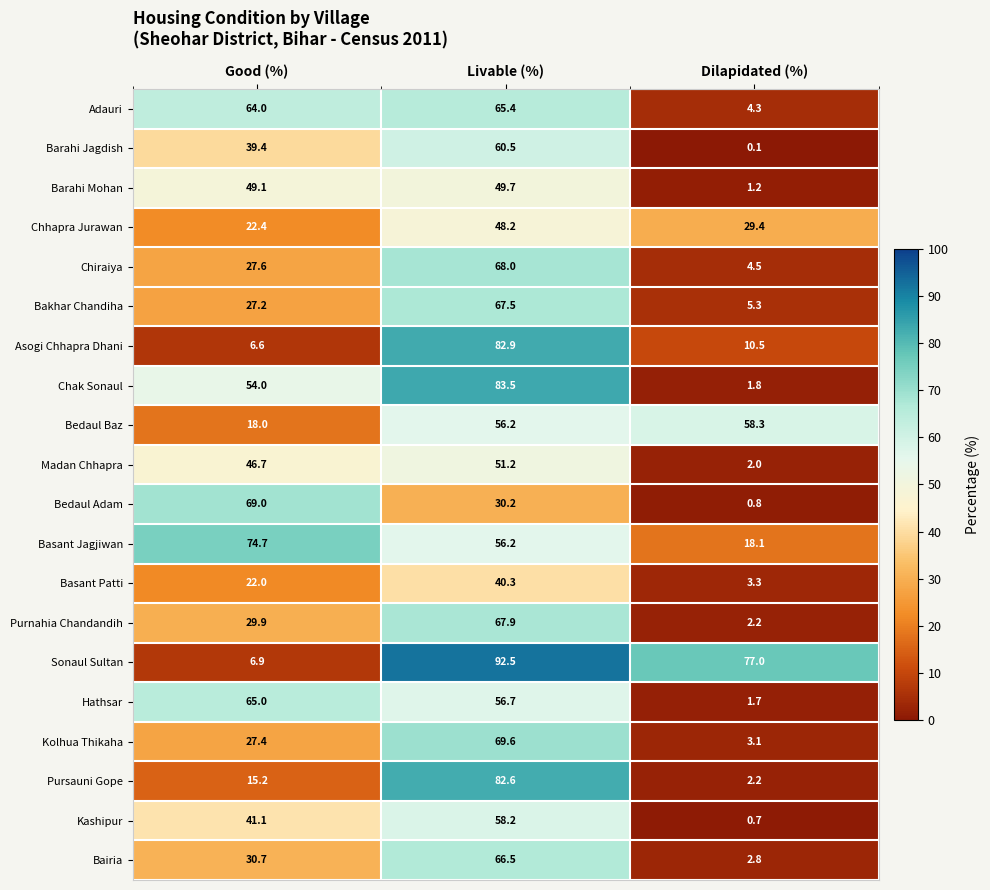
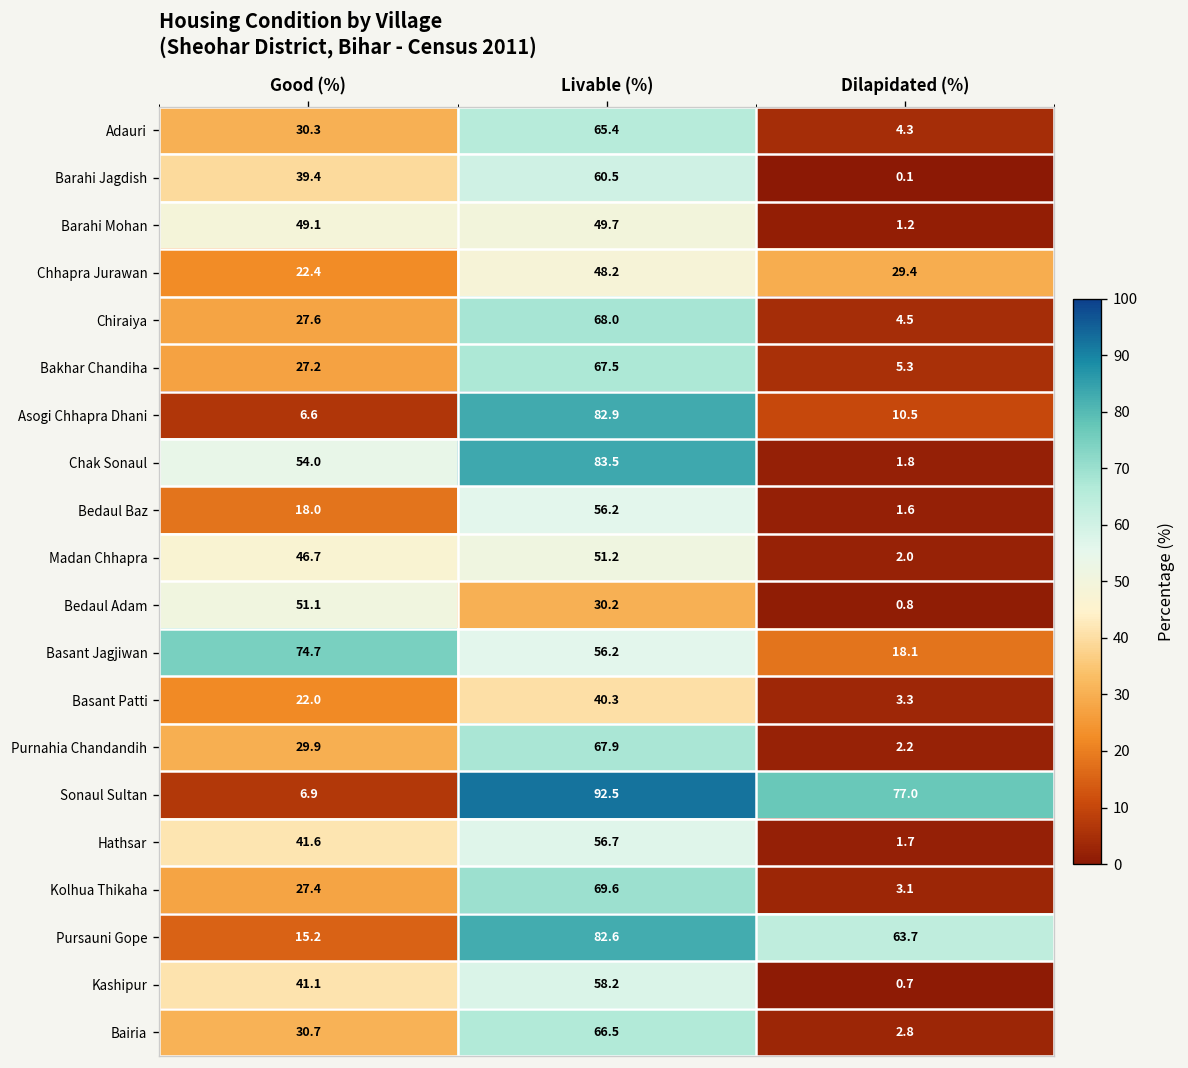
  {
    "Adauri": {
-     "Good (%)": 64.0,
+     "Good (%)": 30.3,
      "Livable (%)": 65.4,
      "Dilapidated (%)": 4.3
    },
    "Barahi Jagdish": {
      "Good (%)": 39.4,
      "Livable (%)": 60.5,
      "Dilapidated (%)": 0.1
    },
    "Barahi Mohan": {
      "Good (%)": 49.1,
      "Livable (%)": 49.7,
      "Dilapidated (%)": 1.2
    },
    "Chhapra Jurawan": {
      "Good (%)": 22.4,
      "Livable (%)": 48.2,
      "Dilapidated (%)": 29.4
    },
    "Chiraiya": {
      "Good (%)": 27.6,
      "Livable (%)": 68.0,
      "Dilapidated (%)": 4.5
    },
    "Bakhar Chandiha": {
      "Good (%)": 27.2,
      "Livable (%)": 67.5,
      "Dilapidated (%)": 5.3
    },
    "Asogi Chhapra Dhani": {
      "Good (%)": 6.6,
      "Livable (%)": 82.9,
      "Dilapidated (%)": 10.5
    },
    "Chak Sonaul": {
      "Good (%)": 54.0,
      "Livable (%)": 83.5,
      "Dilapidated (%)": 1.8
    },
    "Bedaul Baz": {
      "Good (%)": 18.0,
      "Livable (%)": 56.2,
-     "Dilapidated (%)": 58.3
+     "Dilapidated (%)": 1.6
    },
    "Madan Chhapra": {
      "Good (%)": 46.7,
      "Livable (%)": 51.2,
      "Dilapidated (%)": 2.0
    },
    "Bedaul Adam": {
-     "Good (%)": 69.0,
+     "Good (%)": 51.1,
      "Livable (%)": 30.2,
      "Dilapidated (%)": 0.8
    },
    "Basant Jagjiwan": {
      "Good (%)": 74.7,
      "Livable (%)": 56.2,
      "Dilapidated (%)": 18.1
    },
    "Basant Patti": {
      "Good (%)": 22.0,
      "Livable (%)": 40.3,
      "Dilapidated (%)": 3.3
    },
    "Purnahia Chandandih": {
      "Good (%)": 29.9,
      "Livable (%)": 67.9,
      "Dilapidated (%)": 2.2
    },
    "Sonaul Sultan": {
      "Good (%)": 6.9,
      "Livable (%)": 92.5,
      "Dilapidated (%)": 77.0
    },
    "Hathsar": {
-     "Good (%)": 65.0,
+     "Good (%)": 41.6,
      "Livable (%)": 56.7,
      "Dilapidated (%)": 1.7
    },
    "Kolhua Thikaha": {
      "Good (%)": 27.4,
      "Livable (%)": 69.6,
      "Dilapidated (%)": 3.1
    },
    "Pursauni Gope": {
      "Good (%)": 15.2,
      "Livable (%)": 82.6,
-     "Dilapidated (%)": 2.2
+     "Dilapidated (%)": 63.7
    },
    "Kashipur": {
      "Good (%)": 41.1,
      "Livable (%)": 58.2,
      "Dilapidated (%)": 0.7
    },
    "Bairia": {
      "Good (%)": 30.7,
      "Livable (%)": 66.5,
      "Dilapidated (%)": 2.8
    }
  }
